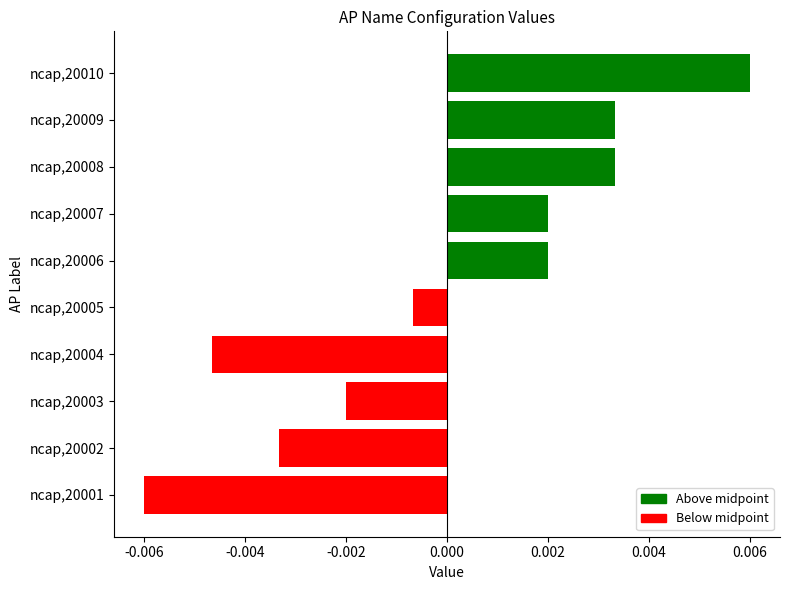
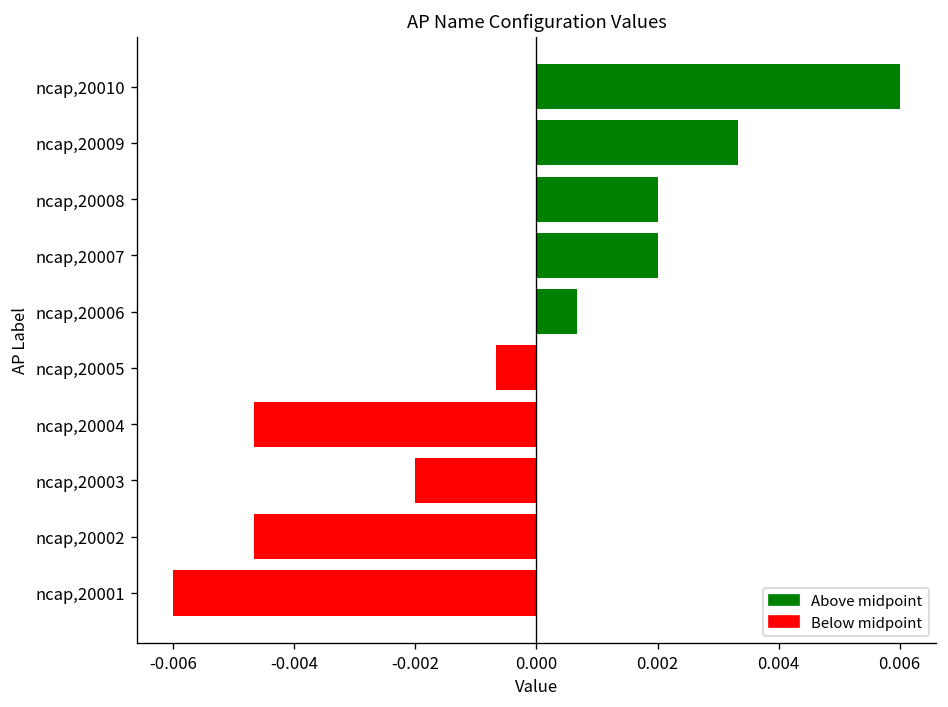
  {
    "ncap,20010": 0.0060,
    "ncap,20009": 0.0033,
-   "ncap,20008": 0.0033,
+   "ncap,20008": 0.0020,
    "ncap,20007": 0.0020,
-   "ncap,20006": 0.0020,
+   "ncap,20006": 0.0007,
    "ncap,20005": -0.0007,
    "ncap,20004": -0.0047,
    "ncap,20003": -0.0020,
-   "ncap,20002": -0.0033,
+   "ncap,20002": -0.0047,
    "ncap,20001": -0.0060
  }
